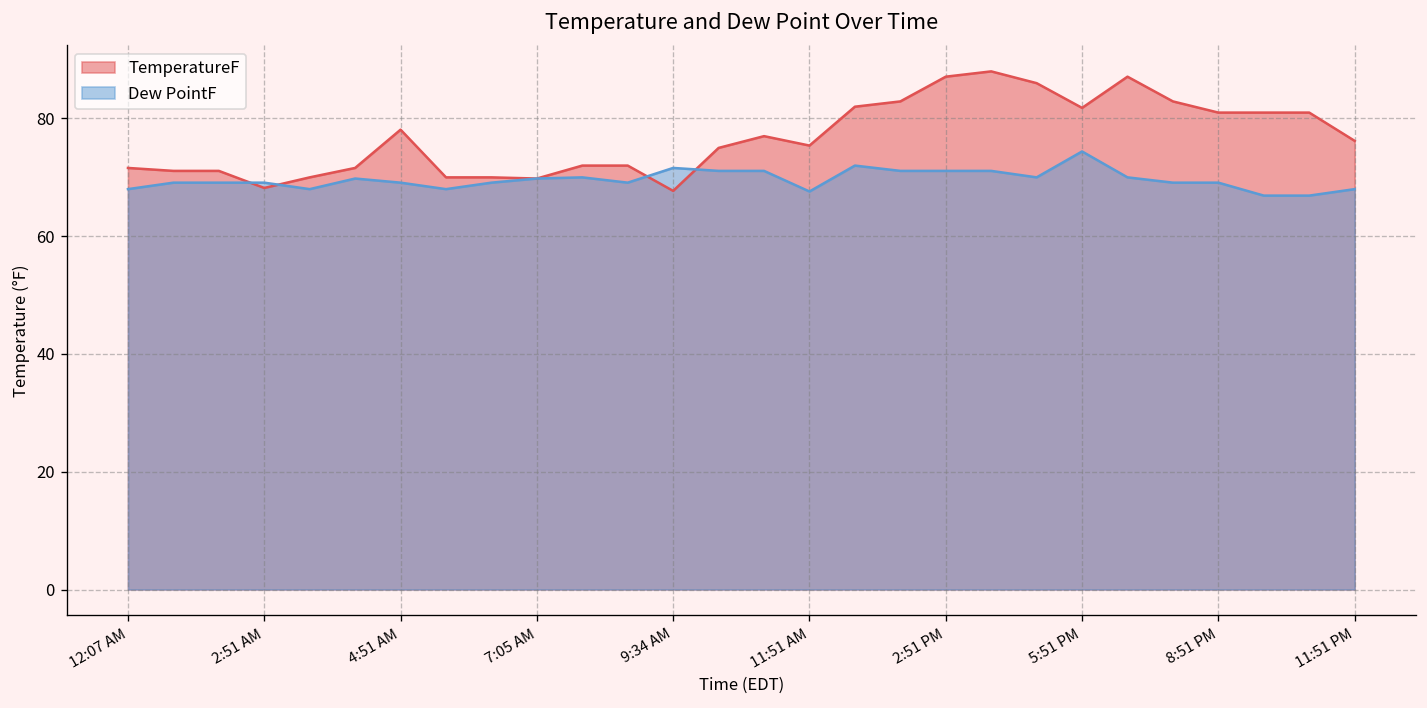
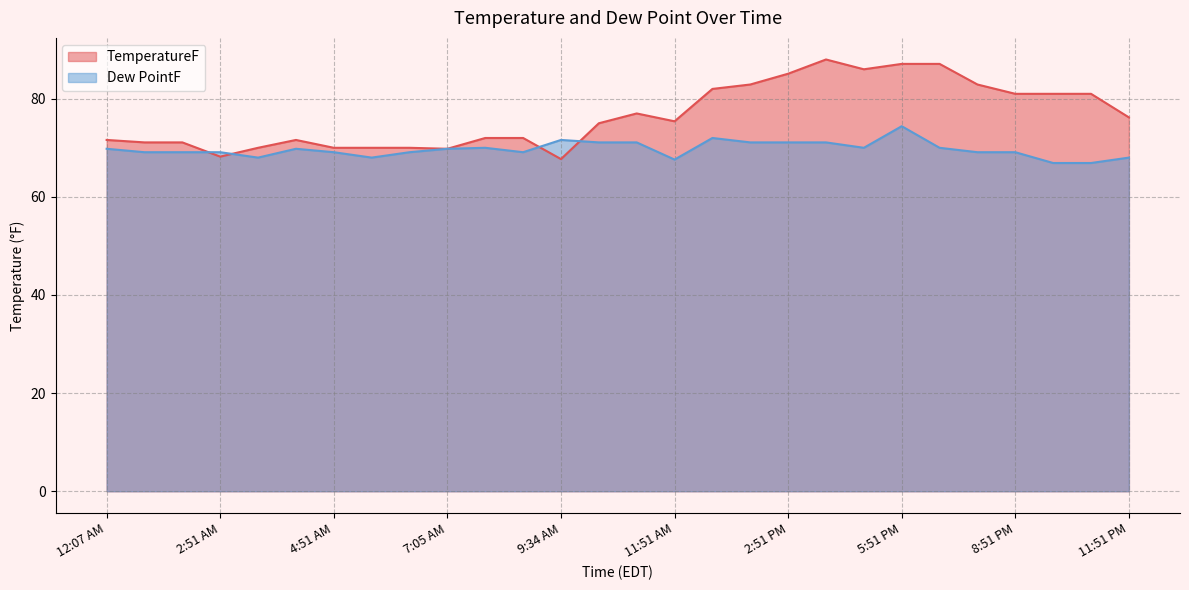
  {
    "TemperatureF": {
      "12:07 AM": 72,
      "2:51 AM": 68,
-     "4:51 AM": 78,
+     "4:51 AM": 70,
      "9:34 AM": 68,
      "11:51 AM": 75,
-     "2:51 PM": 87,
-     "5:51 PM": 82,
+     "2:51 PM": 85,
+     "5:51 PM": 87,
      "8:51 PM": 81,
      "11:51 PM": 76
    },
    "Dew PointF": {
-     "12:07 AM": 68,
+     "12:07 AM": 70,
      "2:51 AM": 69,
      "4:51 AM": 69,
      "9:34 AM": 72,
      "11:51 AM": 68,
      "2:51 PM": 71,
      "5:51 PM": 74,
      "8:51 PM": 69,
      "11:51 PM": 68
    }
  }
